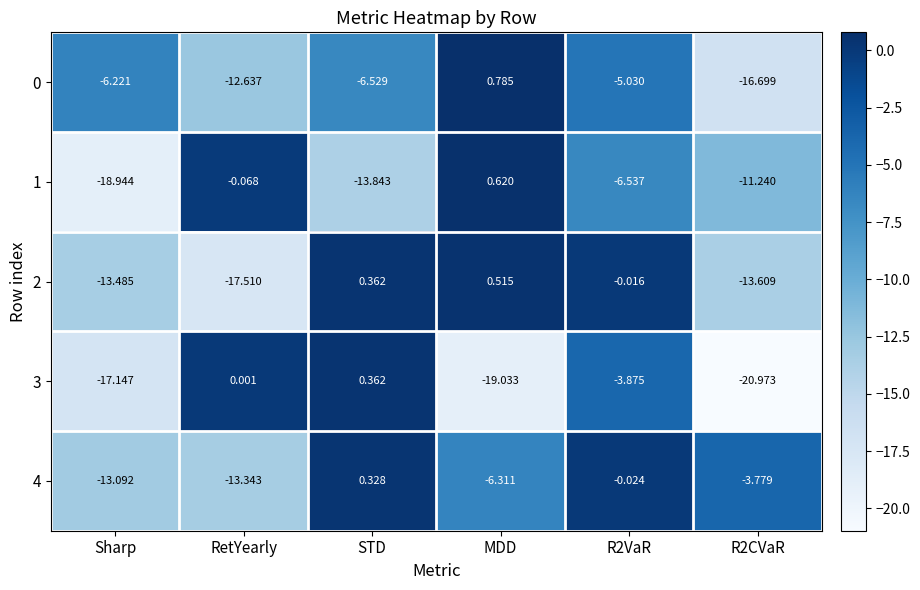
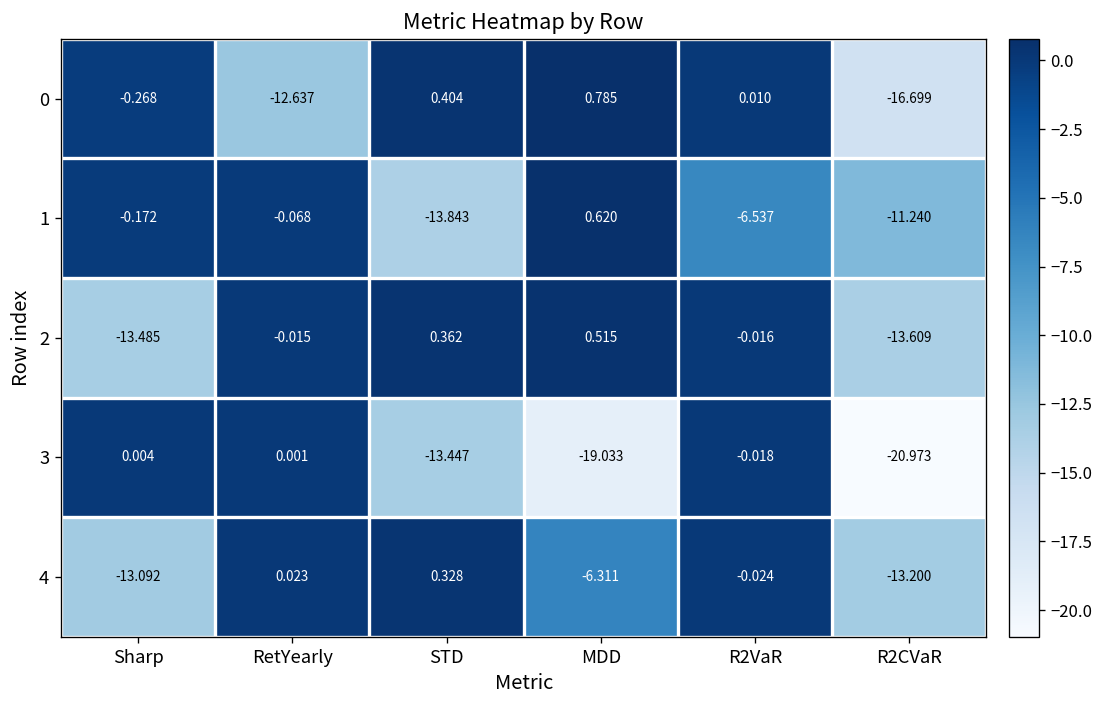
  {
    "0": {
-     "Sharp": -6.221,
+     "Sharp": -0.268,
      "RetYearly": -12.637,
-     "STD": -6.529,
+     "STD": 0.404,
      "MDD": 0.785,
-     "R2VaR": -5.030,
+     "R2VaR": 0.010,
      "R2CVaR": -16.699
    },
    "1": {
-     "Sharp": -18.944,
+     "Sharp": -0.172,
      "RetYearly": -0.068,
      "STD": -13.843,
      "MDD": 0.620,
      "R2VaR": -6.537,
      "R2CVaR": -11.240
    },
    "2": {
      "Sharp": -13.485,
-     "RetYearly": -17.510,
+     "RetYearly": -0.015,
      "STD": 0.362,
      "MDD": 0.515,
      "R2VaR": -0.016,
      "R2CVaR": -13.609
    },
    "3": {
-     "Sharp": -17.147,
+     "Sharp": 0.004,
      "RetYearly": 0.001,
-     "STD": 0.362,
+     "STD": -13.447,
      "MDD": -19.033,
-     "R2VaR": -3.875,
+     "R2VaR": -0.018,
      "R2CVaR": -20.973
    },
    "4": {
      "Sharp": -13.092,
-     "RetYearly": -13.343,
+     "RetYearly": 0.023,
      "STD": 0.328,
      "MDD": -6.311,
      "R2VaR": -0.024,
-     "R2CVaR": -3.779
+     "R2CVaR": -13.200
    }
  }
